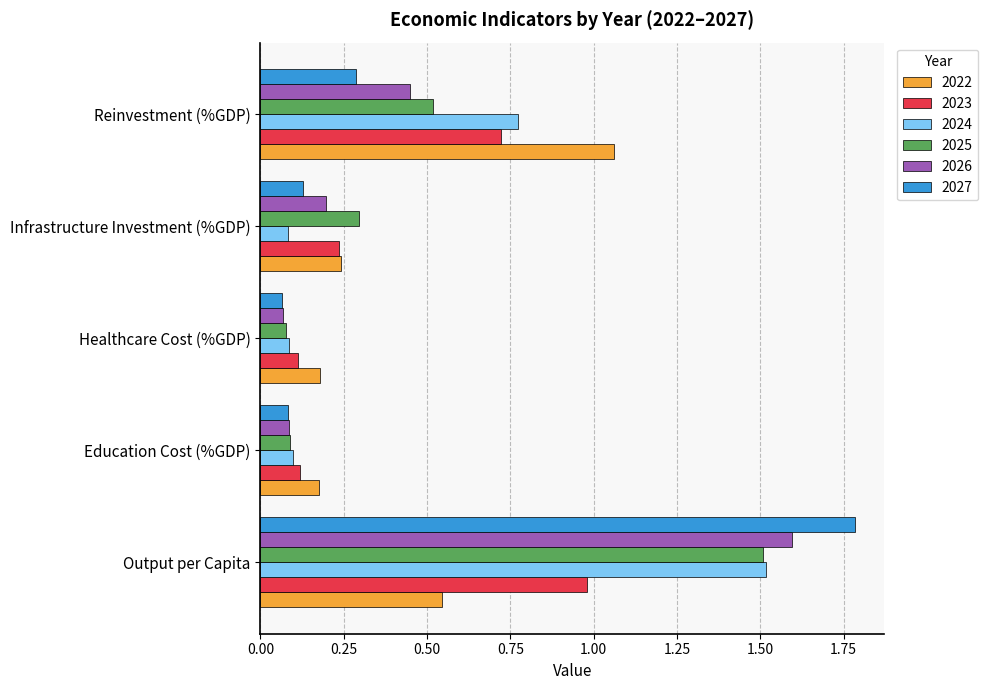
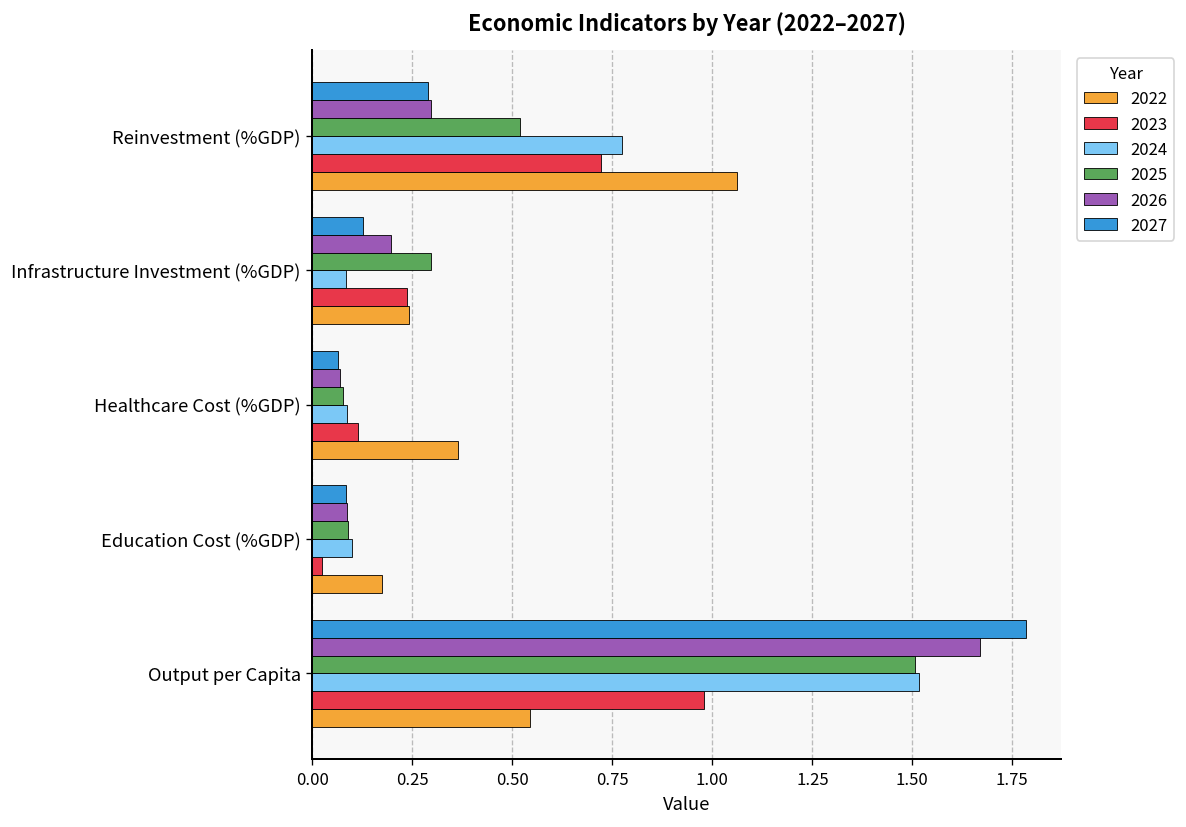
  {
    "2022": {
      "Reinvestment (%GDP)": 1.06,
      "Infrastructure Investment (%GDP)": 0.24,
-     "Healthcare Cost (%GDP)": 0.18,
+     "Healthcare Cost (%GDP)": 0.36,
      "Education Cost (%GDP)": 0.17,
      "Output per Capita": 0.54
    },
    "2023": {
      "Reinvestment (%GDP)": 0.72,
      "Infrastructure Investment (%GDP)": 0.24,
      "Healthcare Cost (%GDP)": 0.11,
-     "Education Cost (%GDP)": 0.12,
+     "Education Cost (%GDP)": 0.02,
      "Output per Capita": 0.98
    },
    "2024": {
      "Reinvestment (%GDP)": 0.77,
      "Infrastructure Investment (%GDP)": 0.08,
      "Healthcare Cost (%GDP)": 0.09,
      "Education Cost (%GDP)": 0.10,
      "Output per Capita": 1.52
    },
    "2025": {
      "Reinvestment (%GDP)": 0.52,
      "Infrastructure Investment (%GDP)": 0.30,
      "Healthcare Cost (%GDP)": 0.08,
      "Education Cost (%GDP)": 0.09,
      "Output per Capita": 1.51
    },
    "2026": {
-     "Reinvestment (%GDP)": 0.45,
+     "Reinvestment (%GDP)": 0.30,
      "Infrastructure Investment (%GDP)": 0.20,
      "Healthcare Cost (%GDP)": 0.07,
      "Education Cost (%GDP)": 0.09,
-     "Output per Capita": 1.60
+     "Output per Capita": 1.67
    },
    "2027": {
      "Reinvestment (%GDP)": 0.29,
      "Infrastructure Investment (%GDP)": 0.13,
      "Healthcare Cost (%GDP)": 0.06,
      "Education Cost (%GDP)": 0.08,
      "Output per Capita": 1.78
    }
  }
